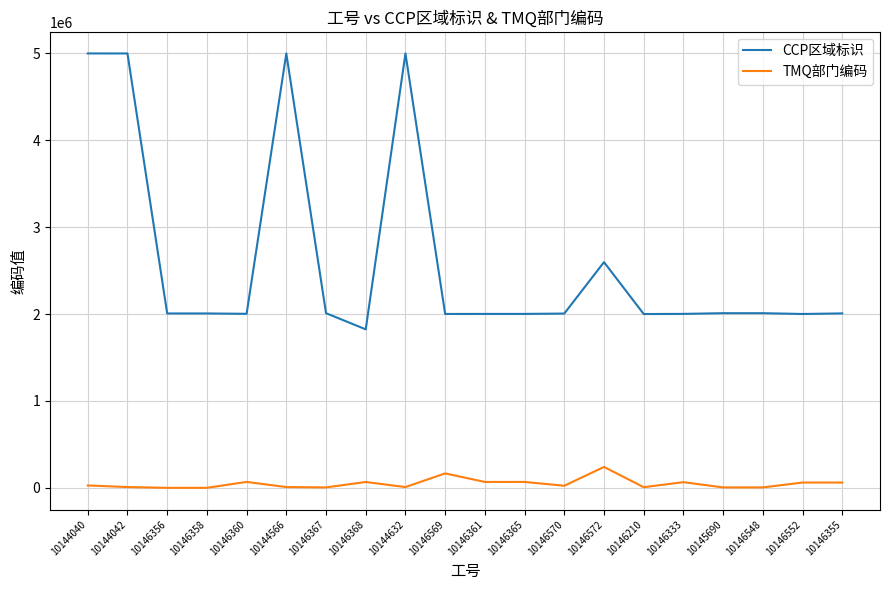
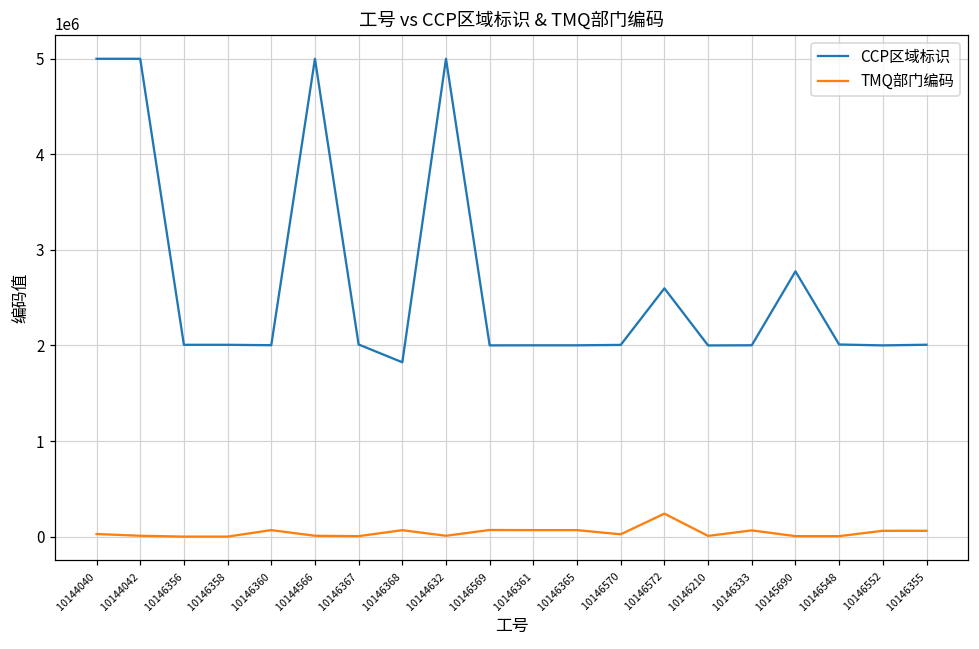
  {
    "CCP区域标识": {
      "10144040": 5000000,
      "10144042": 5000000,
      "10146356": 2000000,
      "10146358": 2000000,
      "10146360": 2000000,
      "10144566": 5000000,
      "10146367": 2000000,
      "10146368": 1800000,
      "10144632": 5000000,
      "10146569": 2000000,
      "10146361": 2000000,
      "10146365": 2000000,
      "10146570": 2000000,
      "10146572": 2600000,
      "10146210": 2000000,
      "10146333": 2000000,
-     "10145690": 2000000,
+     "10145690": 2800000,
      "10146548": 2000000,
      "10146552": 2000000,
      "10146355": 2000000
    },
    "TMQ部门编码": {
      "10144040": 0,
      "10144042": 0,
      "10146356": 0,
      "10146358": 0,
      "10146360": 100000,
      "10144566": 0,
      "10146367": 0,
      "10146368": 100000,
      "10144632": 0,
-     "10146569": 200000,
+     "10146569": 100000,
      "10146361": 100000,
      "10146365": 100000,
      "10146570": 0,
      "10146572": 200000,
      "10146210": 0,
      "10146333": 100000,
      "10145690": 0,
      "10146548": 0,
      "10146552": 100000,
      "10146355": 100000
    }
  }
